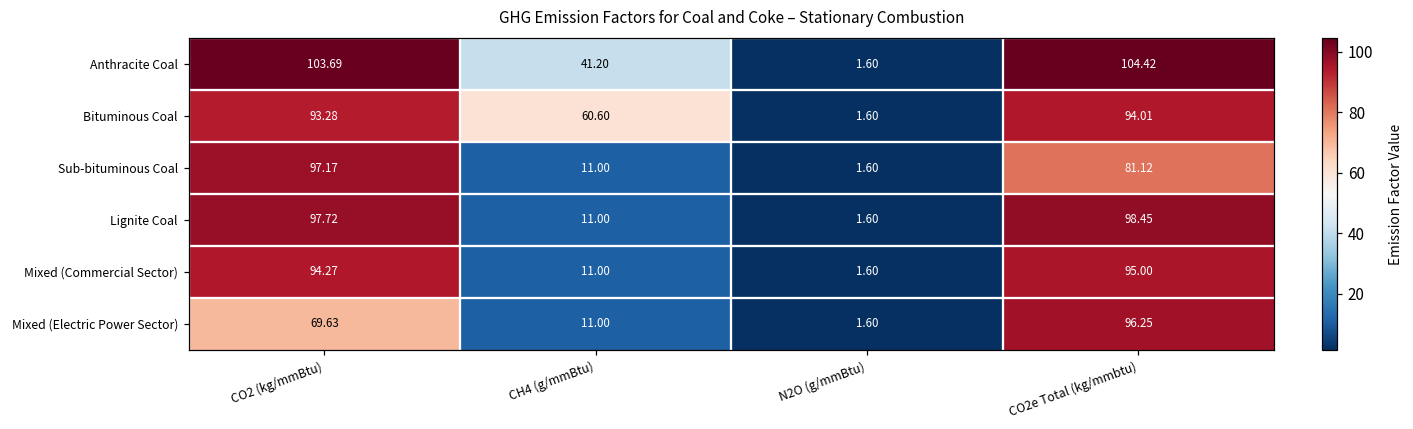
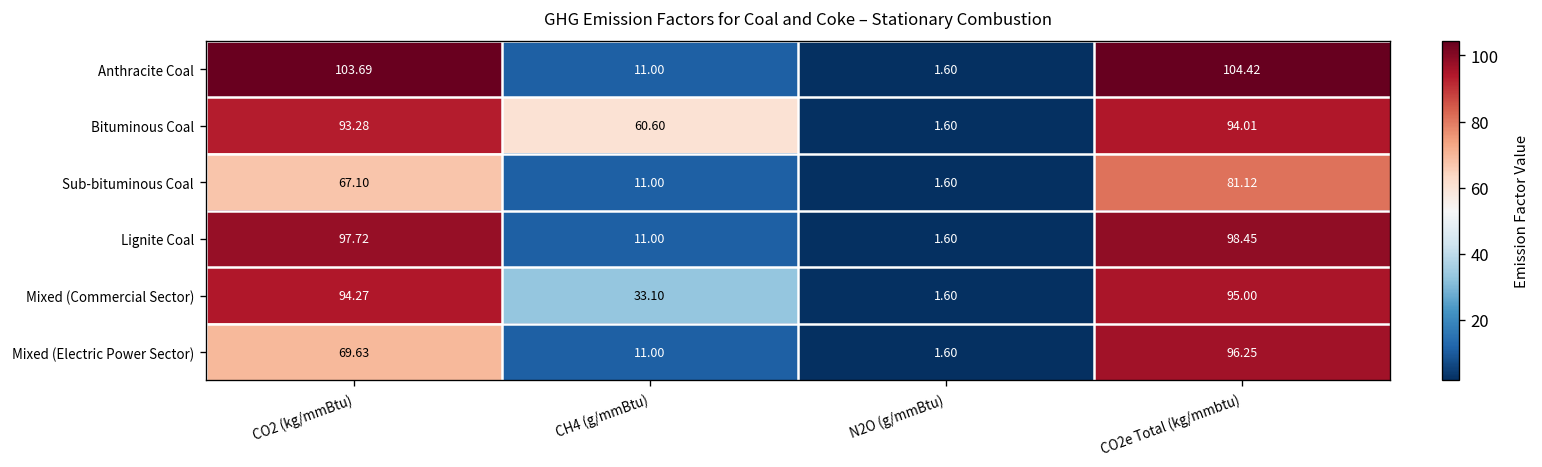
  {
    "Anthracite Coal": {
      "CO2 (kg/mmBtu)": 103.69,
-     "CH4 (g/mmBtu)": 41.20,
+     "CH4 (g/mmBtu)": 11.00,
      "N2O (g/mmBtu)": 1.60,
      "CO2e Total (kg/mmbtu)": 104.42
    },
    "Bituminous Coal": {
      "CO2 (kg/mmBtu)": 93.28,
      "CH4 (g/mmBtu)": 60.60,
      "N2O (g/mmBtu)": 1.60,
      "CO2e Total (kg/mmbtu)": 94.01
    },
    "Sub-bituminous Coal": {
-     "CO2 (kg/mmBtu)": 97.17,
+     "CO2 (kg/mmBtu)": 67.10,
      "CH4 (g/mmBtu)": 11.00,
      "N2O (g/mmBtu)": 1.60,
      "CO2e Total (kg/mmbtu)": 81.12
    },
    "Lignite Coal": {
      "CO2 (kg/mmBtu)": 97.72,
      "CH4 (g/mmBtu)": 11.00,
      "N2O (g/mmBtu)": 1.60,
      "CO2e Total (kg/mmbtu)": 98.45
    },
    "Mixed (Commercial Sector)": {
      "CO2 (kg/mmBtu)": 94.27,
-     "CH4 (g/mmBtu)": 11.00,
+     "CH4 (g/mmBtu)": 33.10,
      "N2O (g/mmBtu)": 1.60,
      "CO2e Total (kg/mmbtu)": 95.00
    },
    "Mixed (Electric Power Sector)": {
      "CO2 (kg/mmBtu)": 69.63,
      "CH4 (g/mmBtu)": 11.00,
      "N2O (g/mmBtu)": 1.60,
      "CO2e Total (kg/mmbtu)": 96.25
    }
  }
